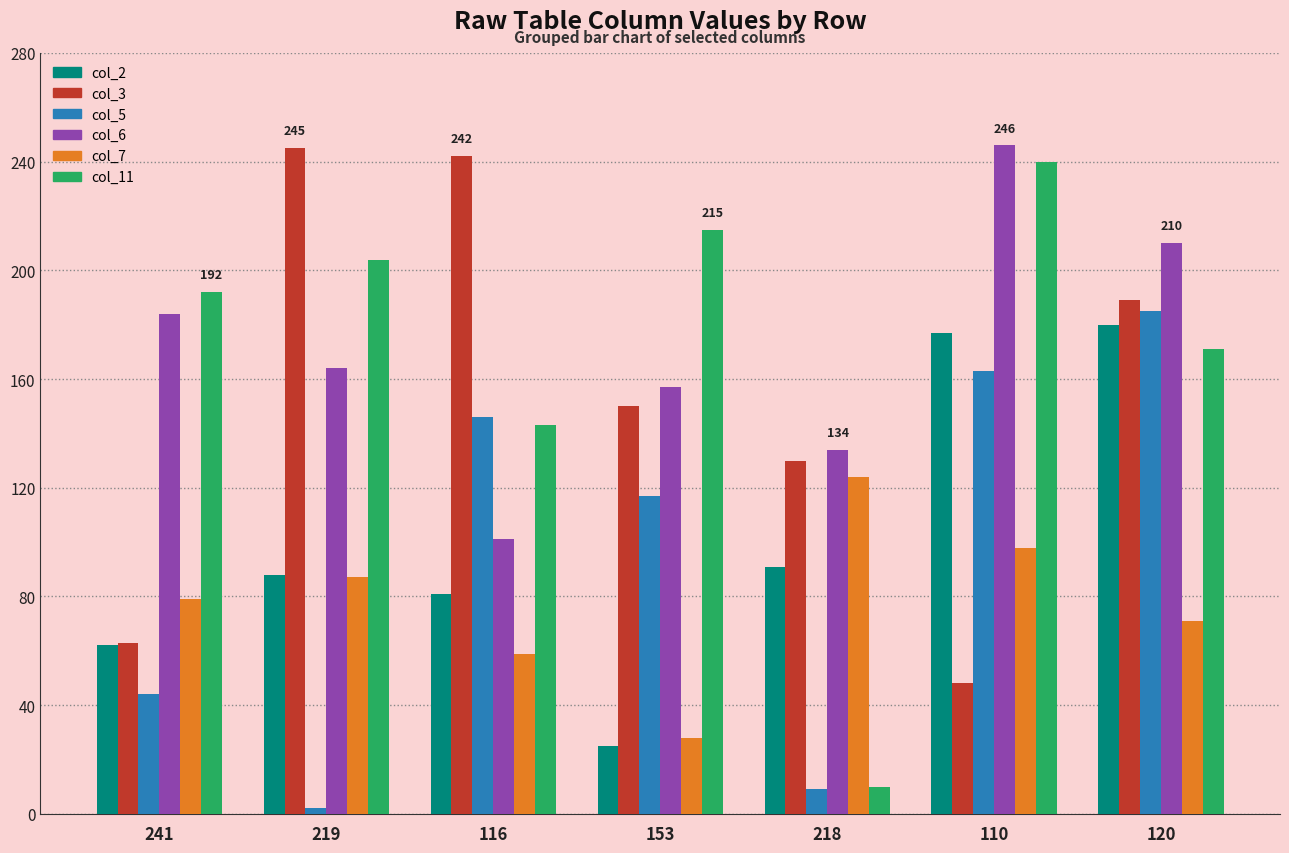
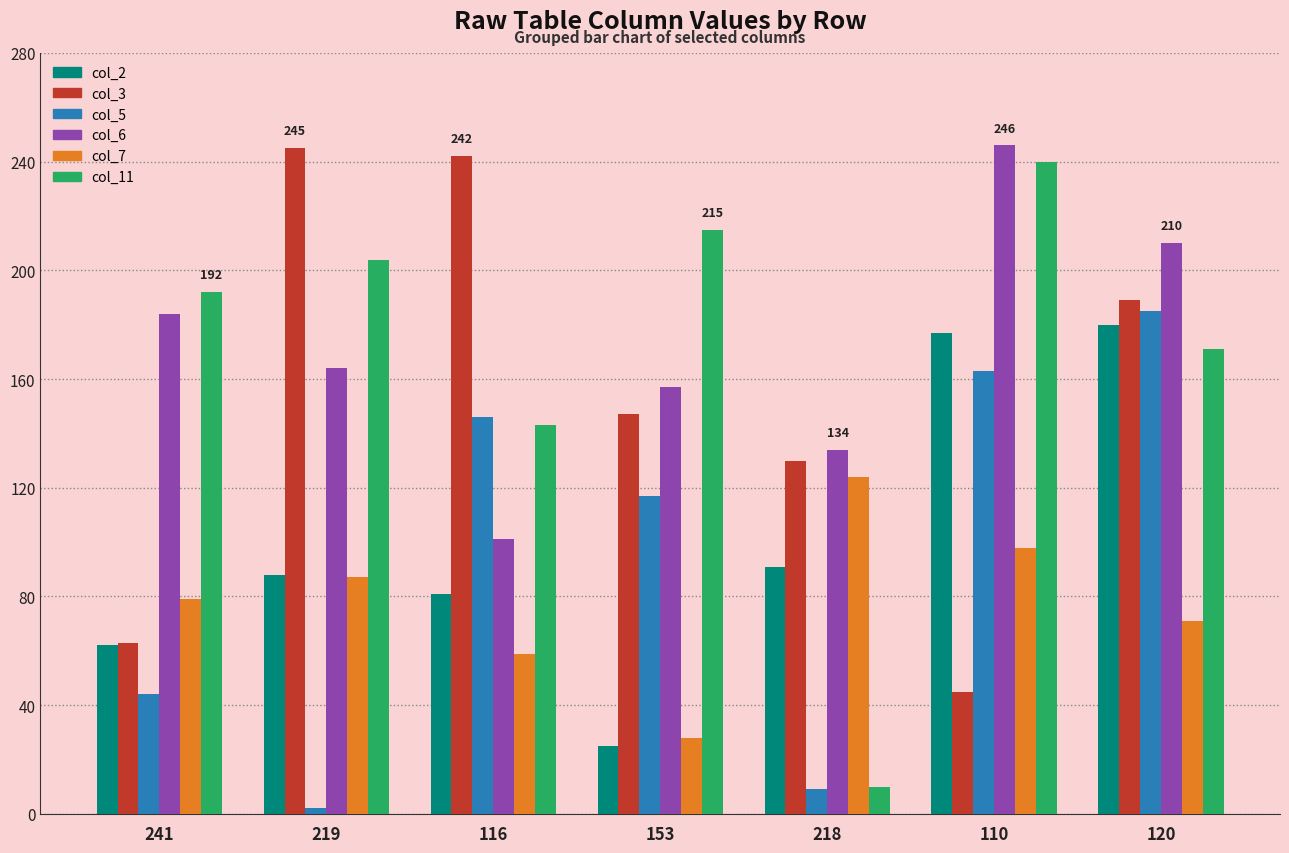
  {
    "col_2": {
      "241": 62,
      "219": 88,
      "116": 81,
      "153": 25,
      "218": 91,
      "110": 177,
      "120": 180
    },
    "col_3": {
      "241": 63,
-     "153": 150,
+     "153": 147,
      "218": 130,
-     "110": 48,
+     "110": 45,
      "120": 189
    },
    "col_5": {
      "241": 44,
      "219": 2,
      "116": 146,
      "153": 117,
      "218": 9,
      "110": 163,
      "120": 185
    },
    "col_6": {
      "218": 134,
      "110": 246,
      "120": 210
    },
    "col_7": {
      "241": 79,
      "219": 87,
      "116": 59,
      "153": 28,
      "218": 124,
      "110": 98,
      "120": 71
    },
    "col_11": {
      "241": 192,
      "153": 215
    }
  }
